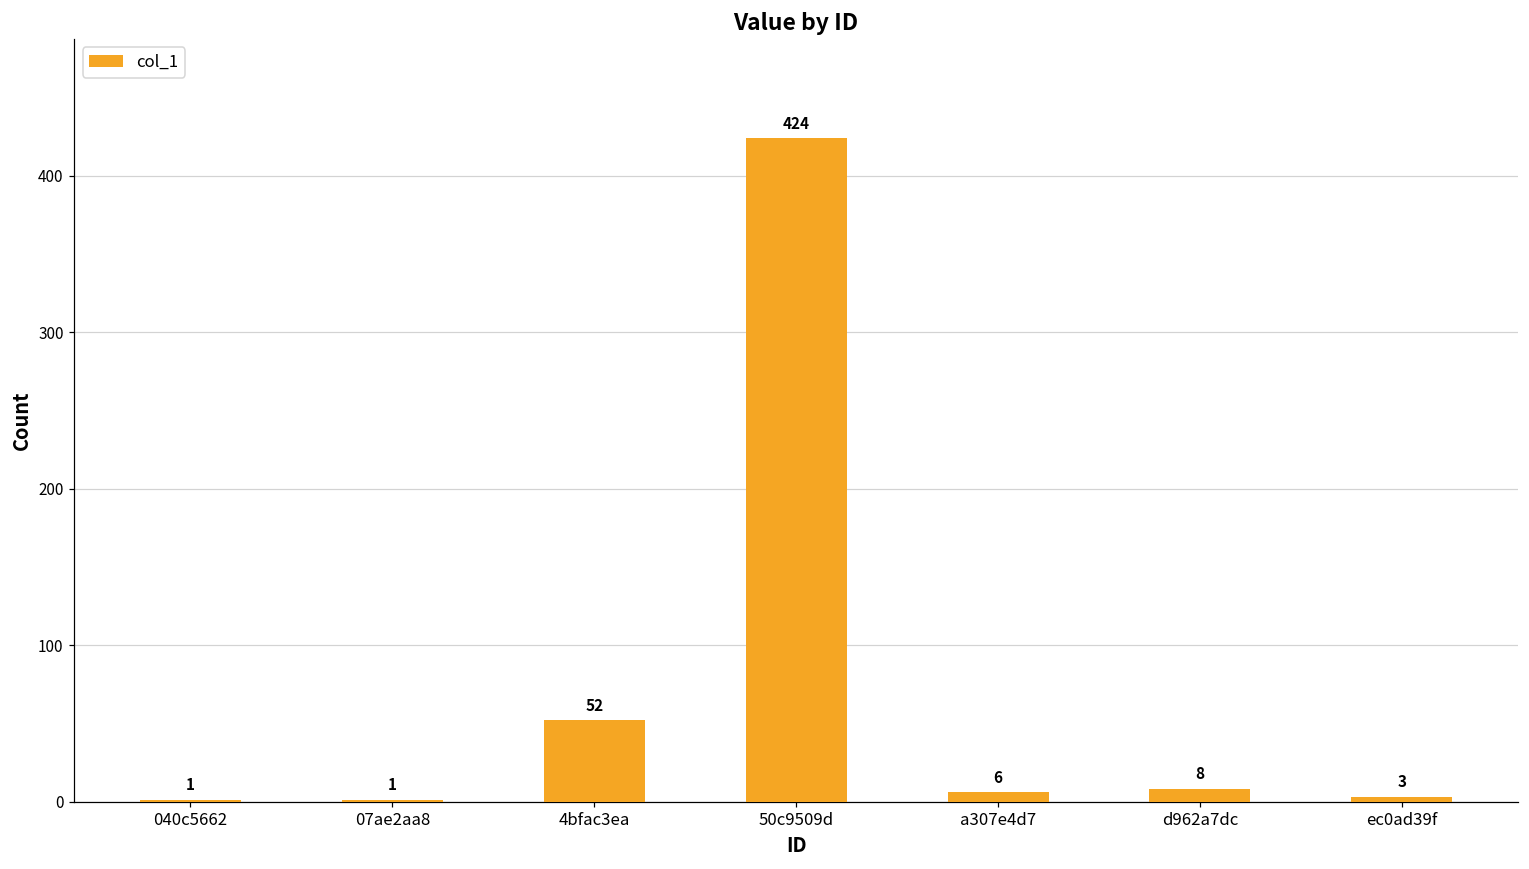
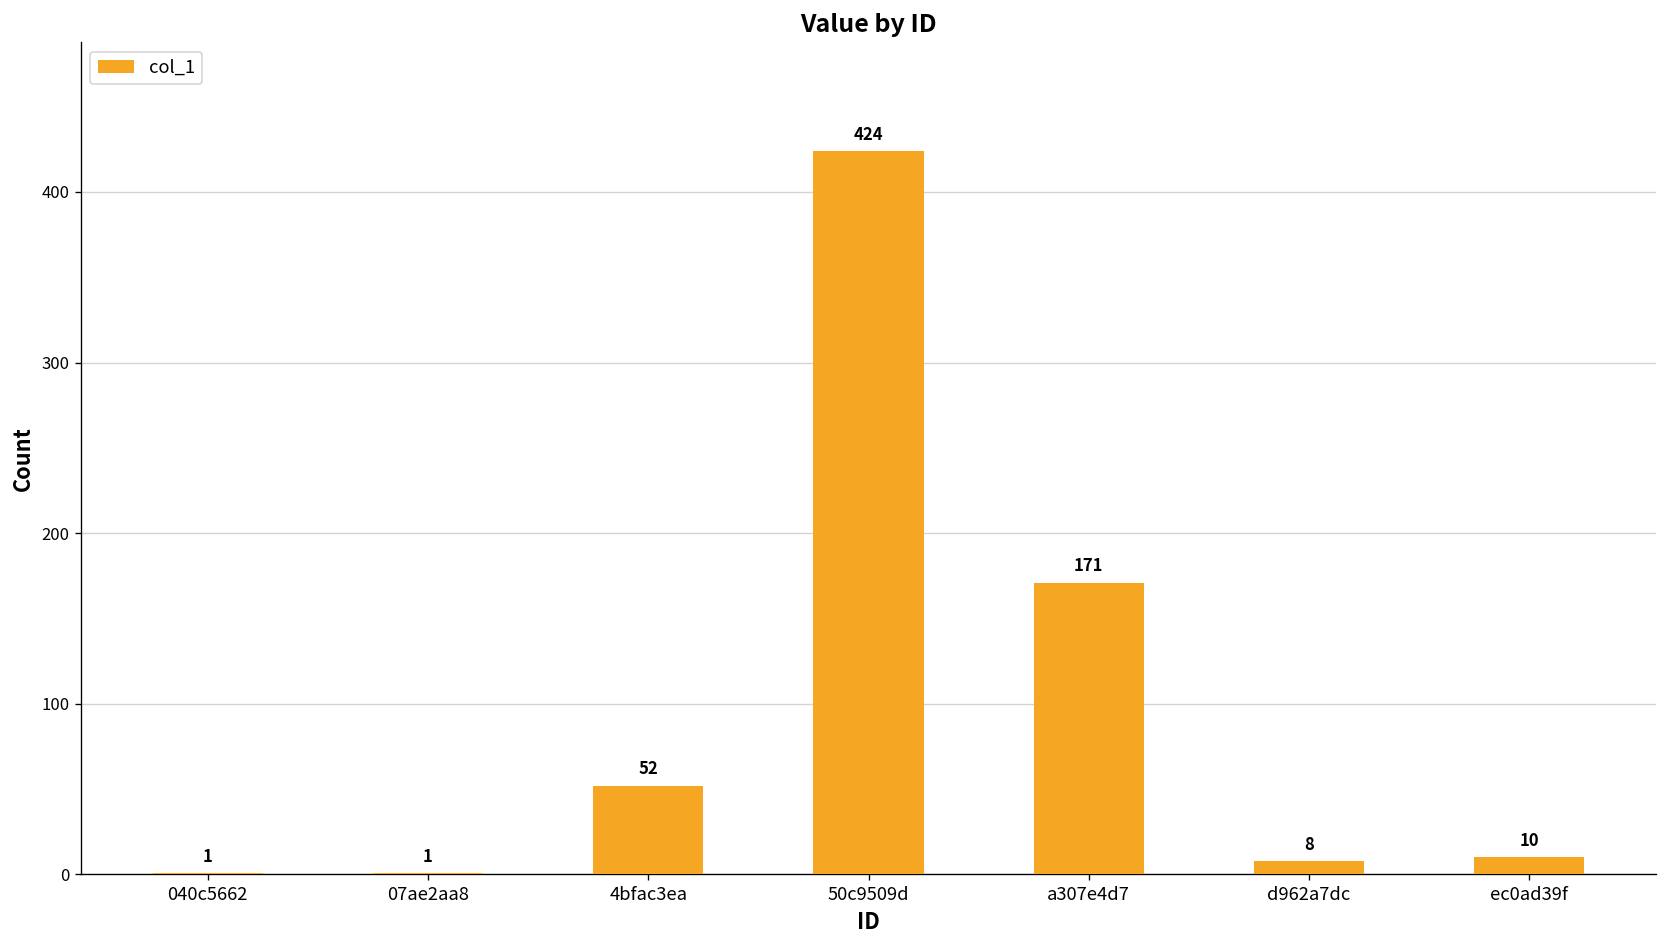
  {
    "040c5662": 1,
    "07ae2aa8": 1,
    "4bfac3ea": 52,
    "50c9509d": 424,
-   "a307e4d7": 6,
+   "a307e4d7": 171,
    "d962a7dc": 8,
-   "ec0ad39f": 3
+   "ec0ad39f": 10
  }
